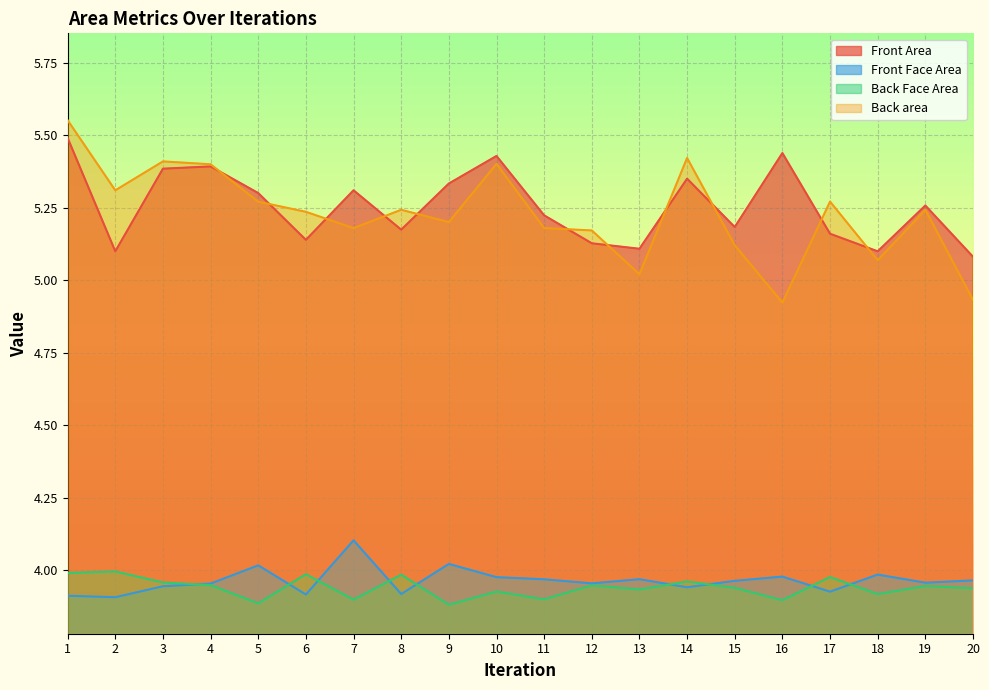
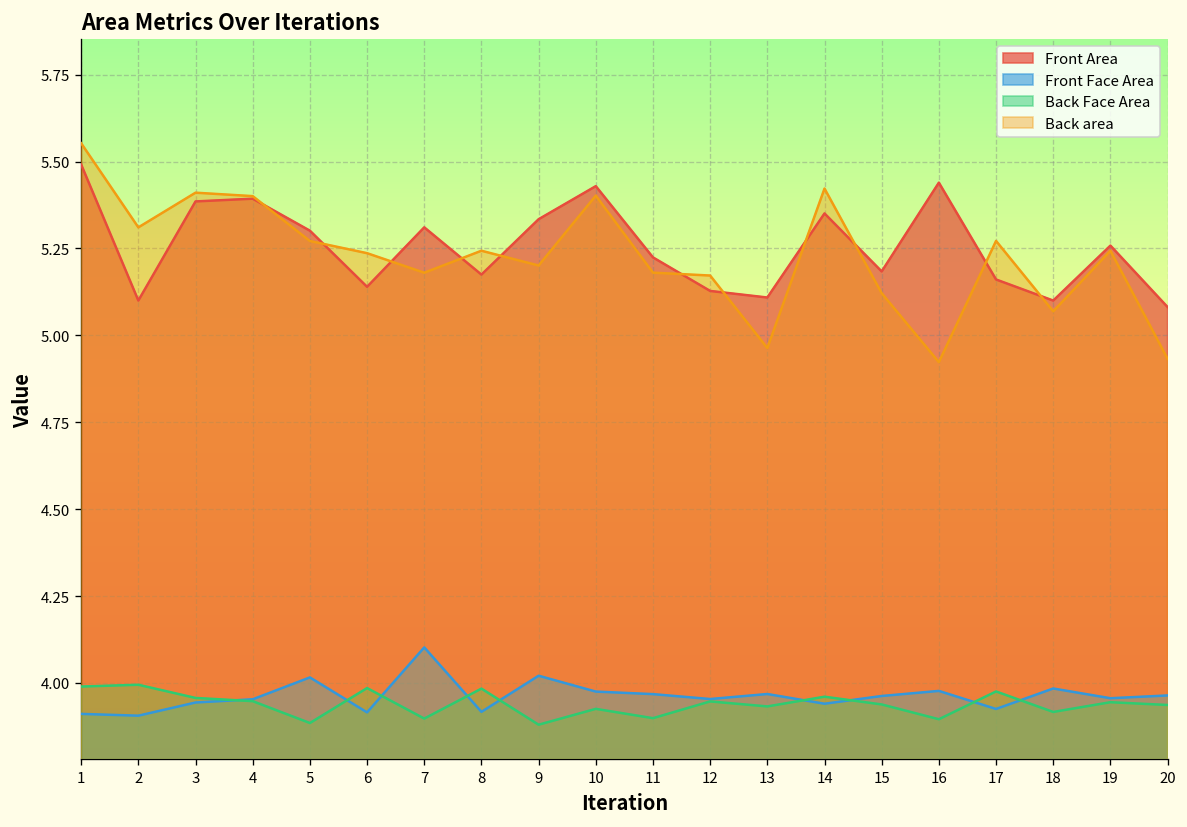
  {
    "Front Area": {
      "1": 5.49,
      "2": 5.10,
      "3": 5.39,
      "5": 5.30,
      "6": 5.14,
      "7": 5.31,
      "8": 5.17,
      "9": 5.33,
      "10": 5.43,
      "11": 5.22,
      "12": 5.13,
      "13": 5.11,
      "14": 5.35,
      "15": 5.18,
      "16": 5.44,
      "17": 5.16,
      "18": 5.10,
      "19": 5.26,
      "20": 5.08
    },
    "Front Face Area": {
      "1": 3.91,
      "2": 3.91,
      "3": 3.94,
      "5": 4.02,
      "6": 3.92,
      "7": 4.10,
      "8": 3.92,
      "9": 4.02,
      "10": 3.98,
      "11": 3.97,
      "13": 3.97,
      "14": 3.94,
      "15": 3.96,
      "16": 3.98,
      "17": 3.93,
      "18": 3.98,
      "19": 3.96,
      "20": 3.96
    },
    "Back Face Area": {
      "1": 3.99,
      "2": 3.99,
      "3": 3.96,
      "5": 3.88,
      "6": 3.99,
      "7": 3.90,
      "8": 3.98,
      "9": 3.88,
      "10": 3.93,
      "11": 3.90,
      "13": 3.93,
      "14": 3.96,
      "15": 3.94,
      "16": 3.90,
      "17": 3.98,
      "18": 3.92,
      "19": 3.94,
      "20": 3.94
    },
    "Back area": {
      "1": 5.55,
      "2": 5.31,
      "3": 5.41,
      "5": 5.27,
      "6": 5.24,
      "7": 5.18,
      "8": 5.24,
      "9": 5.20,
      "10": 5.40,
      "11": 5.18,
      "12": 5.17,
-     "13": 5.02,
+     "13": 4.96,
      "14": 5.42,
      "15": 5.12,
      "16": 4.92,
      "17": 5.27,
      "18": 5.07,
      "19": 5.24,
      "20": 4.93
    }
  }
